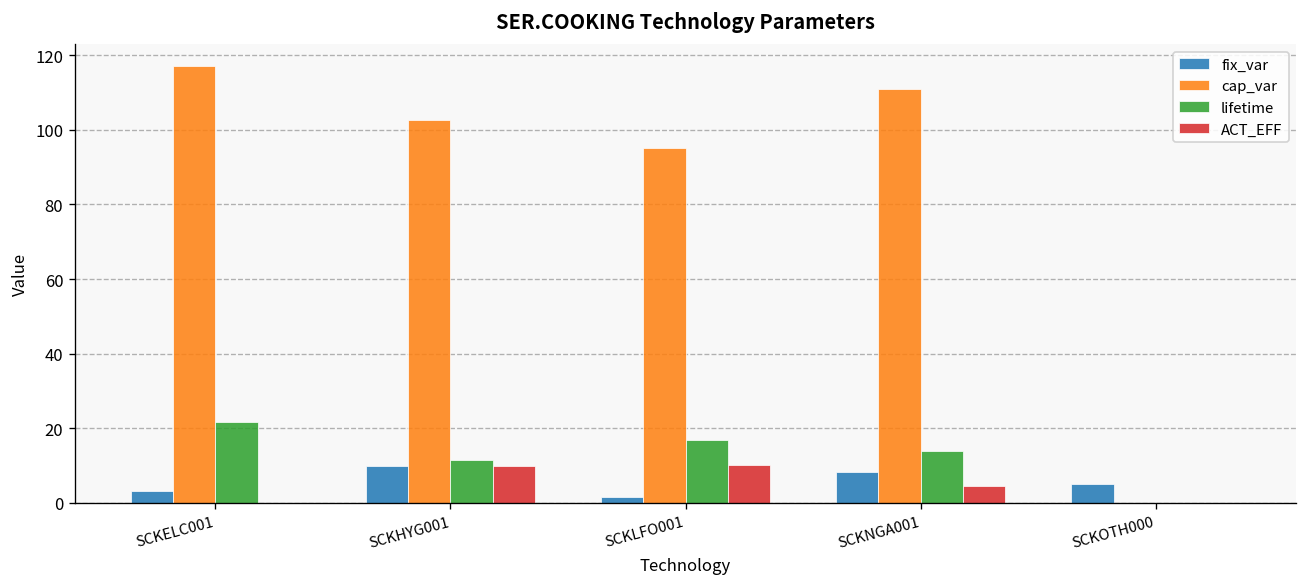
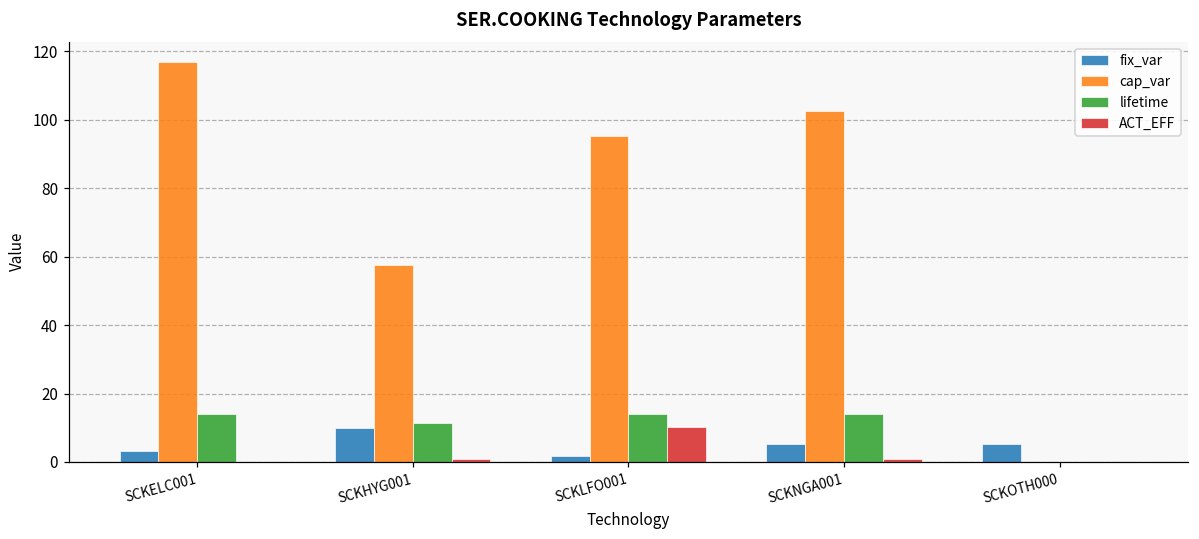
  {
    "fix_var": {
      "SCKELC001": 3,
      "SCKHYG001": 10,
      "SCKLFO001": 2,
-     "SCKNGA001": 8,
+     "SCKNGA001": 5,
      "SCKOTH000": 5
    },
    "cap_var": {
      "SCKELC001": 117,
-     "SCKHYG001": 103,
+     "SCKHYG001": 58,
      "SCKLFO001": 95,
-     "SCKNGA001": 111,
+     "SCKNGA001": 103,
      "SCKOTH000": 0
    },
    "lifetime": {
-     "SCKELC001": 22,
+     "SCKELC001": 14,
      "SCKHYG001": 11,
-     "SCKLFO001": 17,
+     "SCKLFO001": 14,
      "SCKNGA001": 14,
      "SCKOTH000": 0
    },
    "ACT_EFF": {
      "SCKELC001": 0,
-     "SCKHYG001": 10,
+     "SCKHYG001": 1,
      "SCKLFO001": 10,
-     "SCKNGA001": 5,
+     "SCKNGA001": 1,
      "SCKOTH000": 0
    }
  }
